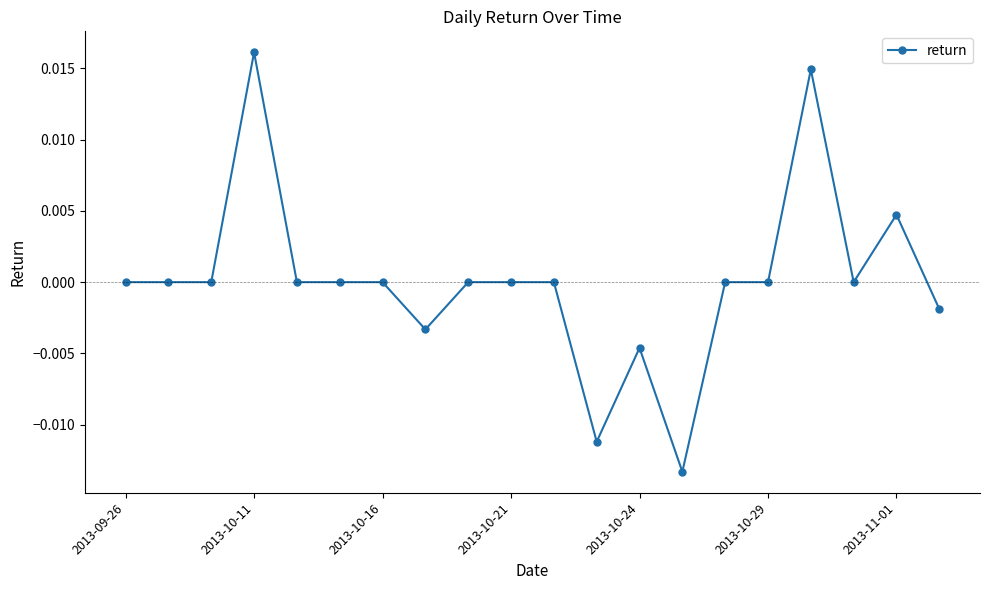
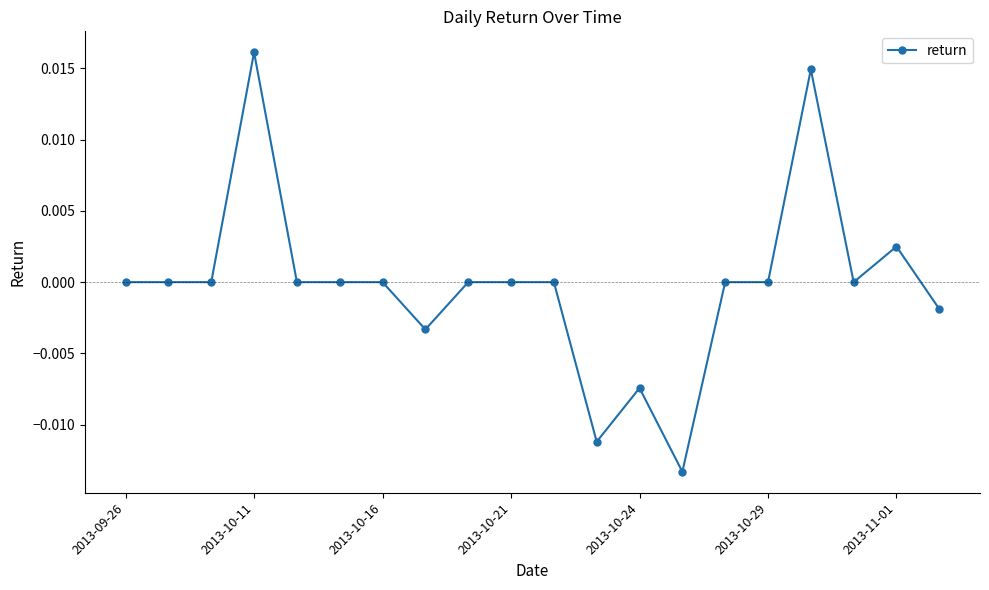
  {
    "2013-09-26": 0.0000,
    "2013-10-11": 0.0161,
    "2013-10-16": 0.0000,
    "2013-10-21": 0.0000,
-   "2013-10-24": -0.0046,
+   "2013-10-24": -0.0074,
    "2013-10-29": 0.0000,
-   "2013-11-01": 0.0047
+   "2013-11-01": 0.0025
  }
